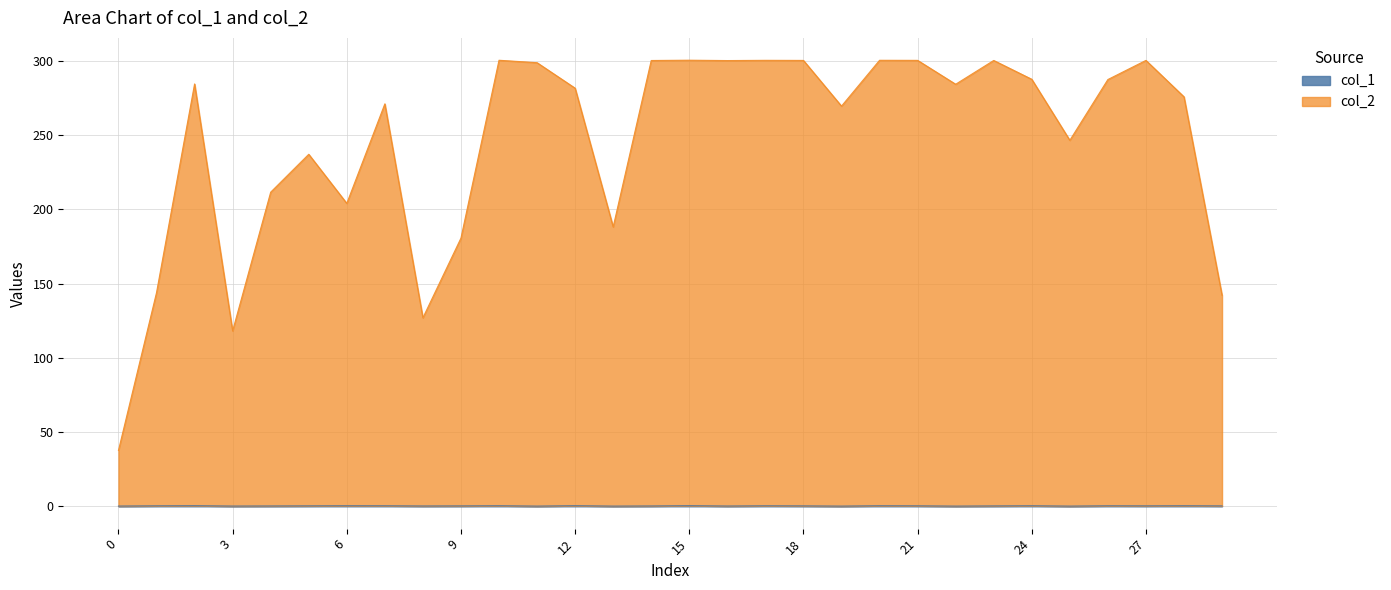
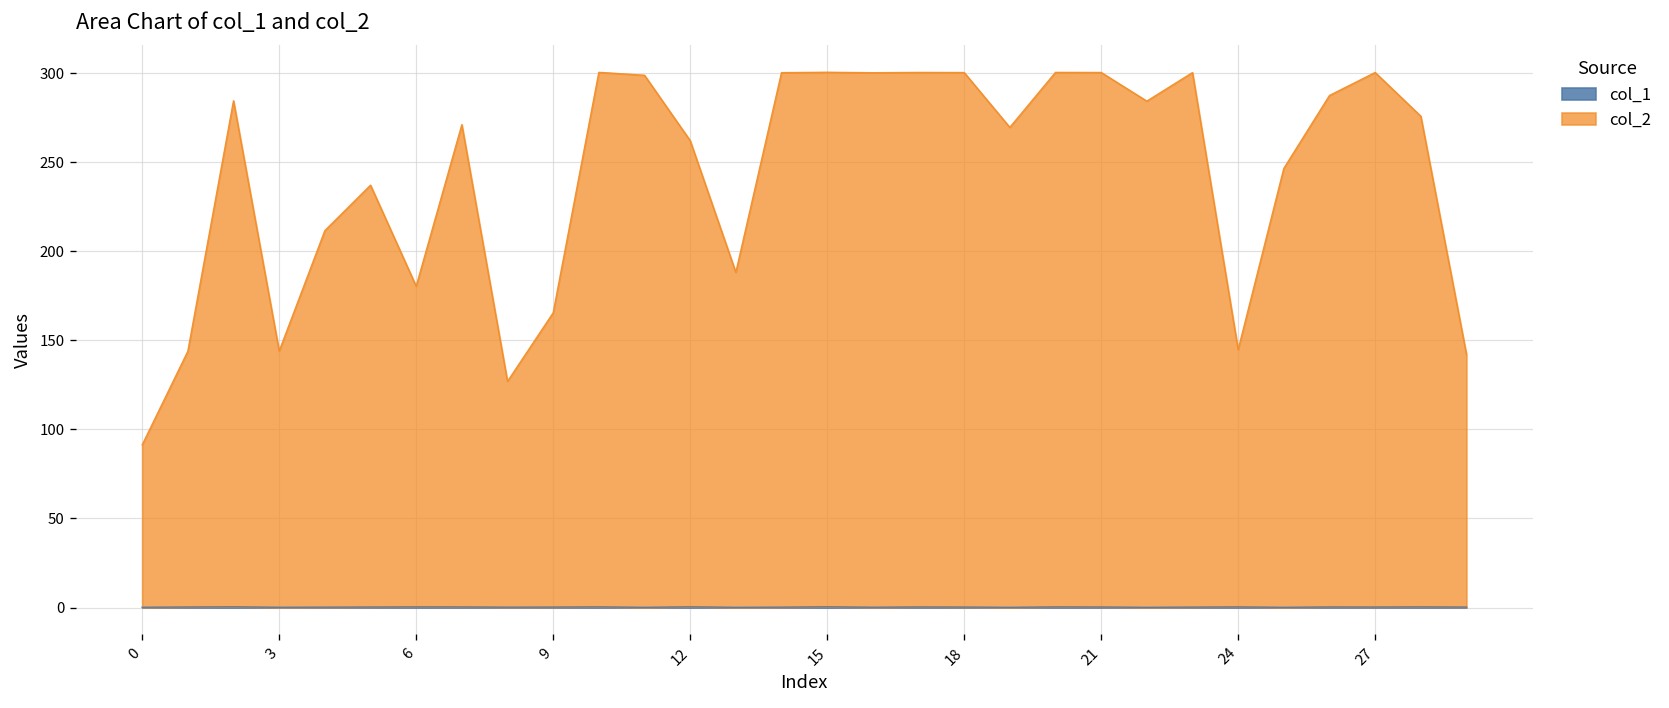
  {
    "col_1": {
      "0": 0,
      "3": 0,
      "6": 0,
      "9": 0,
      "12": 0,
      "15": 0,
      "18": 0,
      "21": 0,
      "24": 0,
      "27": 0
    },
    "col_2": {
-     "0": 37,
-     "3": 118,
-     "6": 204,
-     "9": 180,
-     "12": 281,
+     "0": 91,
+     "3": 144,
+     "6": 180,
+     "9": 165,
+     "12": 262,
      "15": 300,
      "18": 300,
      "21": 300,
-     "24": 287,
+     "24": 144,
      "27": 300
    }
  }
